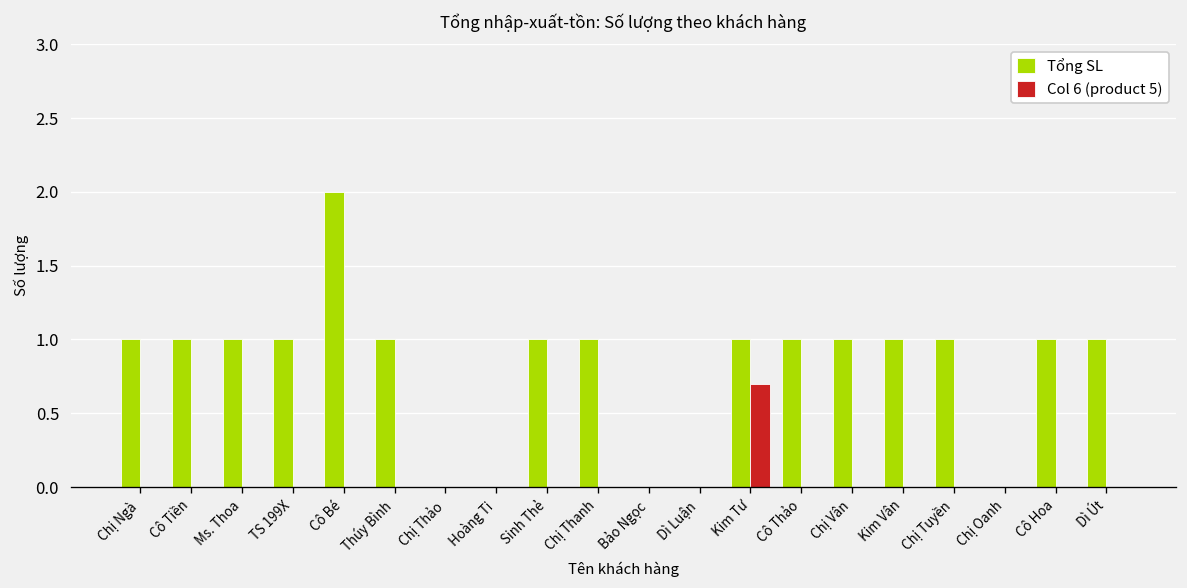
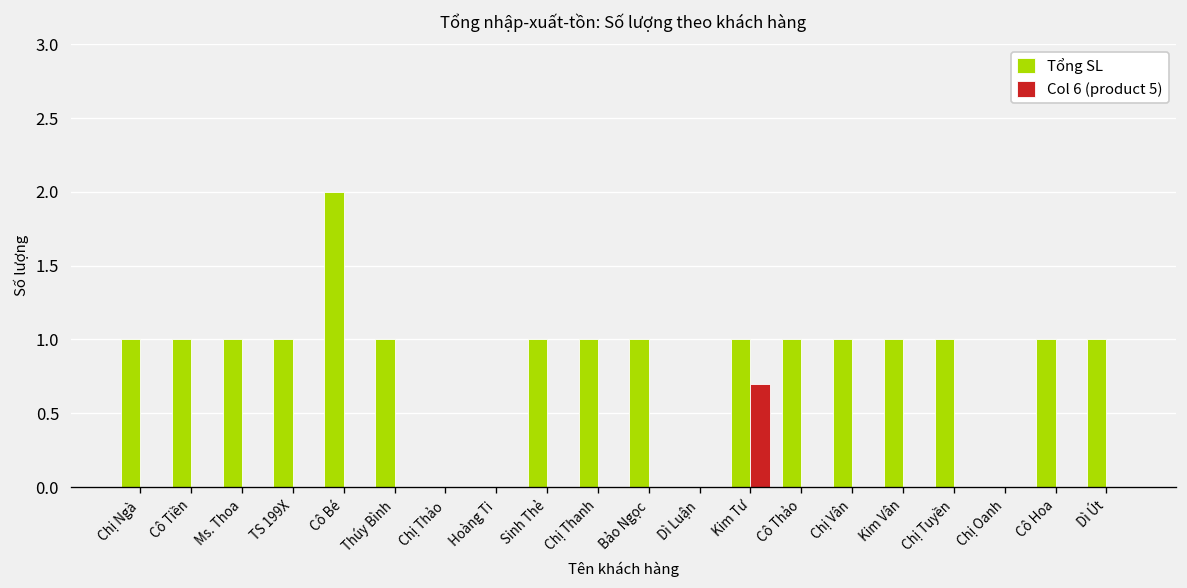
  {
    "Tổng SL": {
      "Chị Ngà": 1,
      "Cô Tiền": 1,
      "Ms. Thoa": 1,
      "TS 199X": 1,
      "Cô Bé": 2,
      "Thúy Bình": 1,
      "Chị Thảo": 0,
      "Hoàng Ti": 0,
      "Sinh Thẻ": 1,
      "Chị Thanh": 1,
-     "Bảo Ngọc": 0,
+     "Bảo Ngọc": 1,
      "Dì Luận": 0,
      "Kim Tư": 1,
      "Cô Thảo": 1,
      "Chị Vân": 1,
      "Kim Vân": 1,
      "Chị Tuyền": 1,
      "Chị Oanh": 0,
      "Cô Hoa": 1,
      "Dì Út": 1
    },
    "Col 6 (product 5)": {
      "Chị Ngà": 0,
      "Cô Tiền": 0,
      "Ms. Thoa": 0,
      "TS 199X": 0,
      "Cô Bé": 0,
      "Thúy Bình": 0,
      "Chị Thảo": 0,
      "Hoàng Ti": 0,
      "Sinh Thẻ": 0,
      "Chị Thanh": 0,
      "Bảo Ngọc": 0,
      "Dì Luận": 0,
      "Kim Tư": 0.70,
      "Cô Thảo": 0,
      "Chị Vân": 0,
      "Kim Vân": 0,
      "Chị Tuyền": 0,
      "Chị Oanh": 0,
      "Cô Hoa": 0,
      "Dì Út": 0
    }
  }
